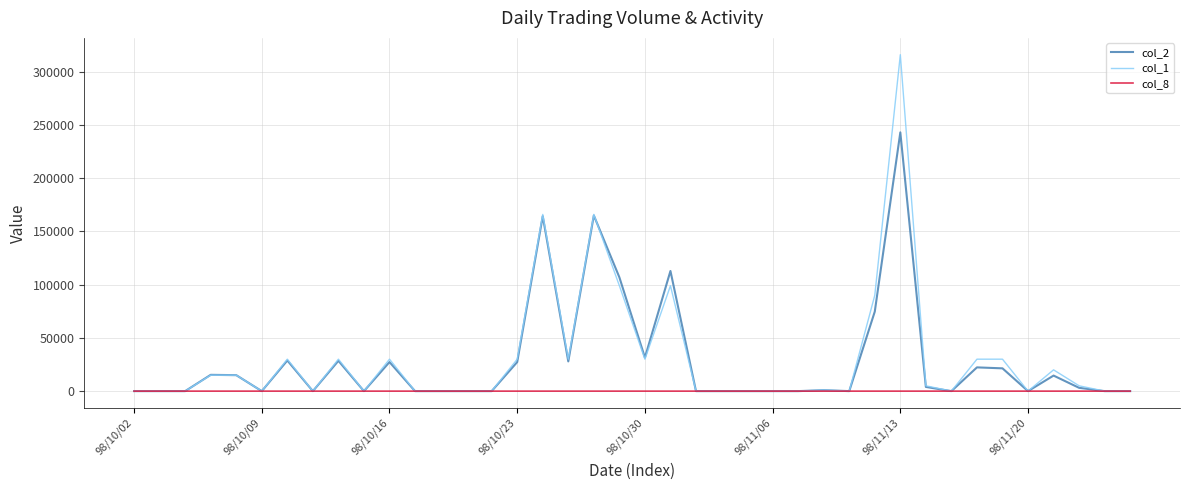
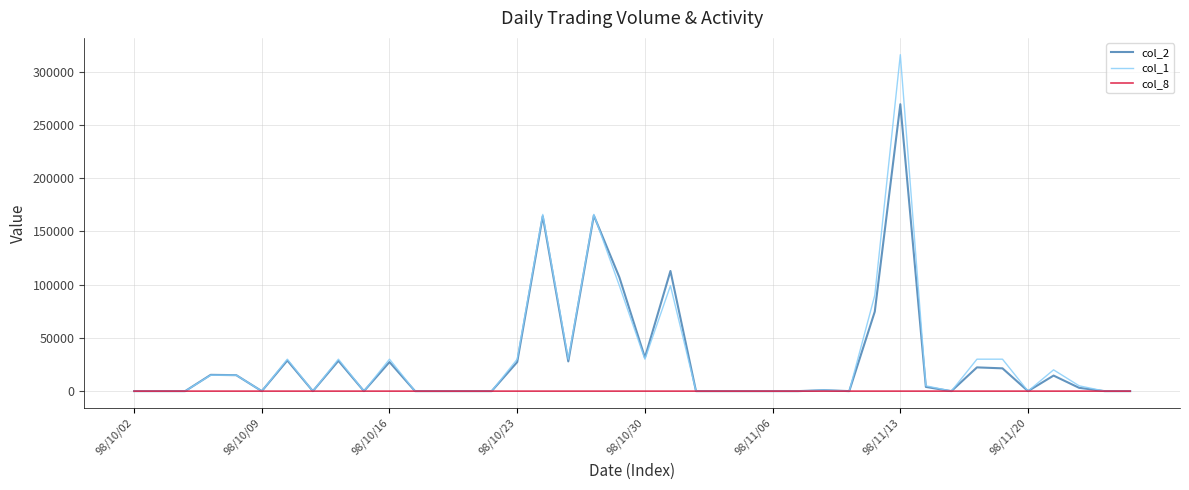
  {
    "col_2": {
      "98/10/16": 27000,
      "98/10/23": 27000,
-     "98/11/13": 243000
+     "98/11/13": 270000
    },
    "col_1": {
      "98/10/16": 30000,
      "98/10/23": 30000,
      "98/11/13": 316000
    },
    "col_8": {
      "98/10/16": 0,
      "98/10/23": 0,
      "98/10/30": 0,
      "98/11/13": 0
    }
  }
